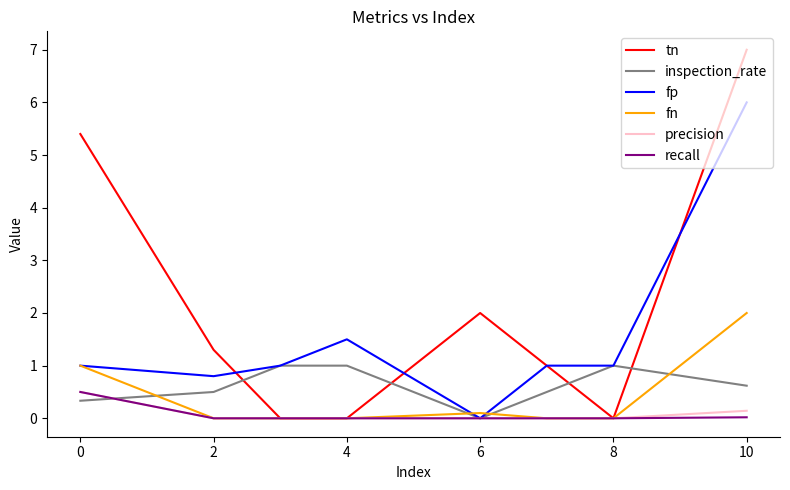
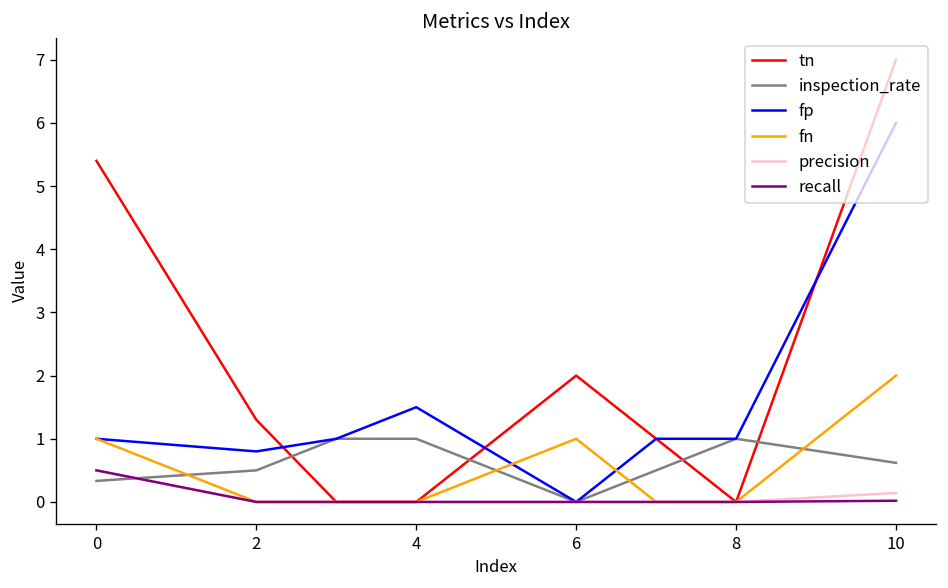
  {
    "tn": {
      "0": 5.4,
      "2": 1.3,
      "6": 2.0
    },
    "inspection_rate": {
      "0": 0.3,
      "2": 0.5,
      "4": 1.0,
      "10": 0.6
    },
    "fp": {
      "2": 0.8,
      "4": 1.5
    },
    "fn": {
-     "6": 0.1,
+     "6": 1.0,
      "10": 2.0
    },
    "precision": {
      "10": 0.1
    },
    "recall": {
      "10": 0.0
    }
  }
